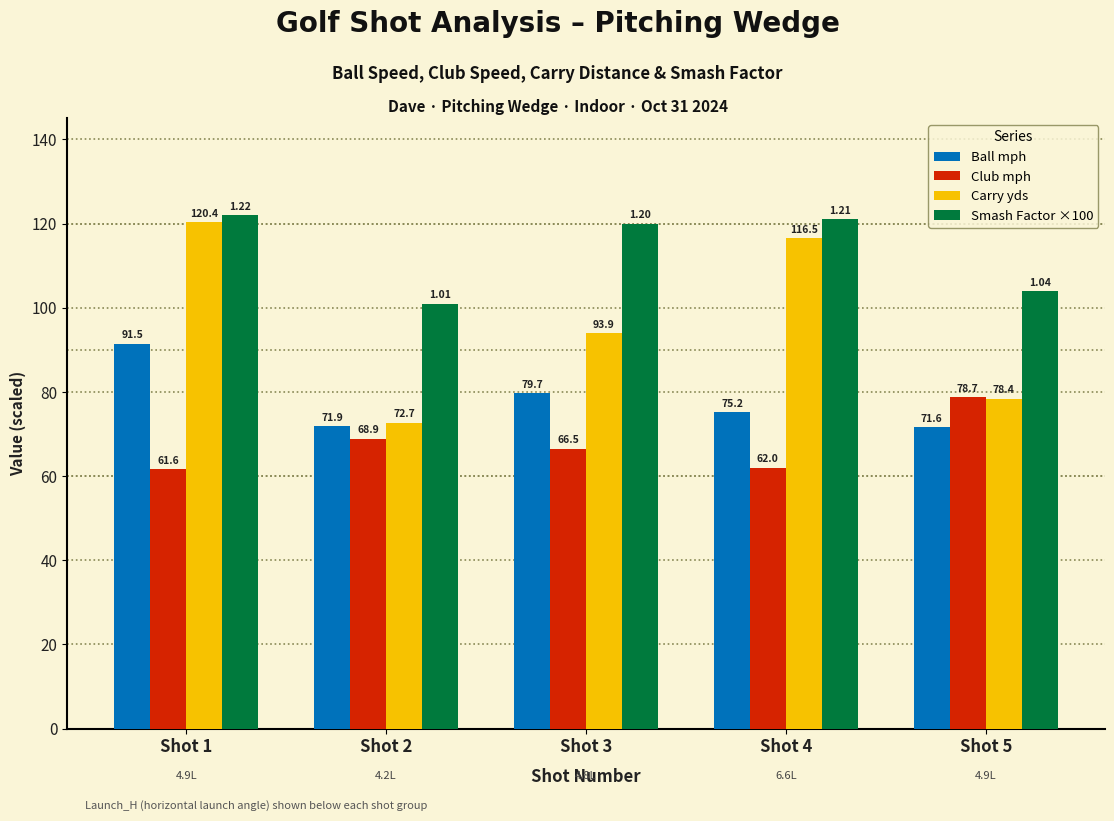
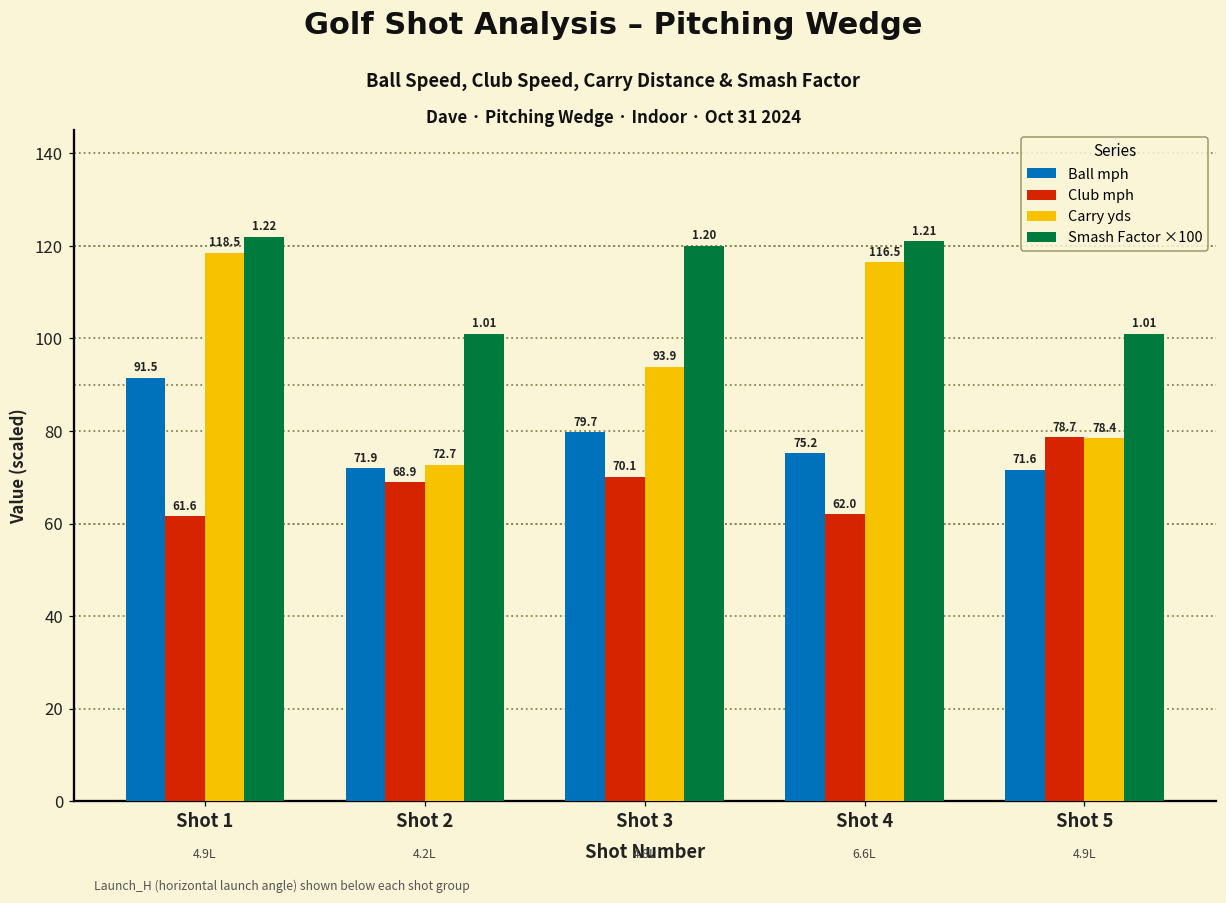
  {
    "Ball mph": {
      "Shot 1": 91.5,
      "Shot 2": 71.9,
      "Shot 3": 79.7,
      "Shot 4": 75.2,
      "Shot 5": 71.6
    },
    "Club mph": {
      "Shot 1": 61.6,
      "Shot 2": 68.9,
-     "Shot 3": 66.5,
+     "Shot 3": 70.1,
      "Shot 4": 62.0,
      "Shot 5": 78.7
    },
    "Carry yds": {
-     "Shot 1": 120.4,
+     "Shot 1": 118.5,
      "Shot 2": 72.7,
      "Shot 3": 93.9,
      "Shot 4": 116.5,
      "Shot 5": 78.4
    },
    "Smash Factor ×100": {
-     "Shot 5": 1.04
+     "Shot 5": 1.01
    }
  }
